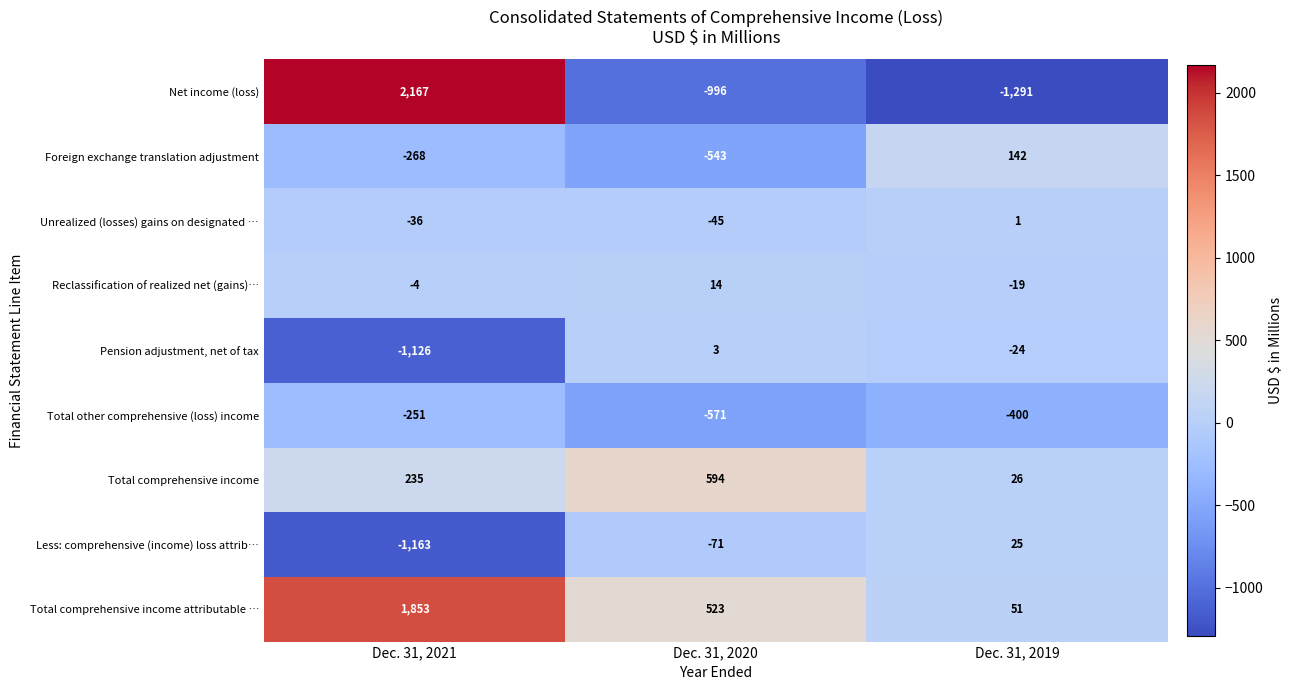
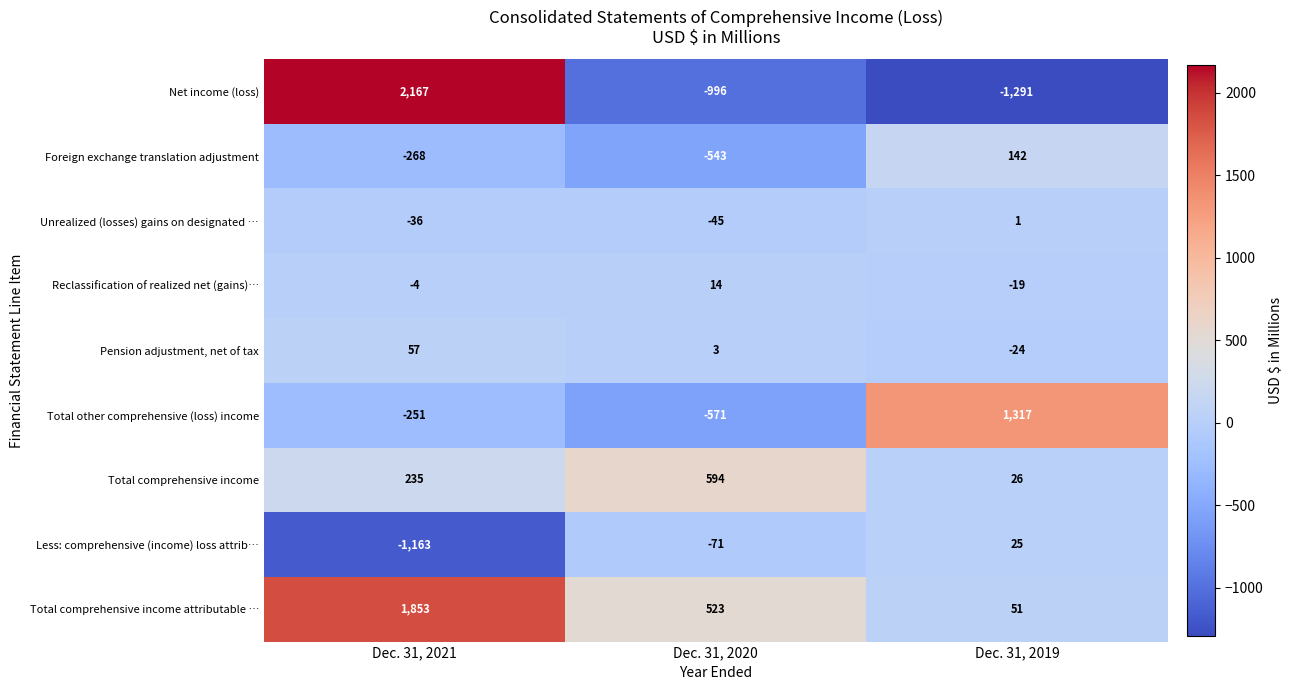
  {
    "Net income (loss)": {
      "Dec. 31, 2021": "2,167",
      "Dec. 31, 2020": "-996",
      "Dec. 31, 2019": "-1,291"
    },
    "Foreign exchange translation adjustment": {
      "Dec. 31, 2021": "-268",
      "Dec. 31, 2020": "-543",
      "Dec. 31, 2019": "142"
    },
    "Unrealized (losses) gains on designated …": {
      "Dec. 31, 2021": "-36",
      "Dec. 31, 2020": "-45",
      "Dec. 31, 2019": "1"
    },
    "Reclassification of realized net (gains)…": {
      "Dec. 31, 2021": "-4",
      "Dec. 31, 2020": "14",
      "Dec. 31, 2019": "-19"
    },
    "Pension adjustment, net of tax": {
-     "Dec. 31, 2021": "-1,126",
+     "Dec. 31, 2021": "57",
      "Dec. 31, 2020": "3",
      "Dec. 31, 2019": "-24"
    },
    "Total other comprehensive (loss) income": {
      "Dec. 31, 2021": "-251",
      "Dec. 31, 2020": "-571",
-     "Dec. 31, 2019": "-400"
+     "Dec. 31, 2019": "1,317"
    },
    "Total comprehensive income": {
      "Dec. 31, 2021": "235",
      "Dec. 31, 2020": "594",
      "Dec. 31, 2019": "26"
    },
    "Less: comprehensive (income) loss attrib…": {
      "Dec. 31, 2021": "-1,163",
      "Dec. 31, 2020": "-71",
      "Dec. 31, 2019": "25"
    },
    "Total comprehensive income attributable …": {
      "Dec. 31, 2021": "1,853",
      "Dec. 31, 2020": "523",
      "Dec. 31, 2019": "51"
    }
  }
